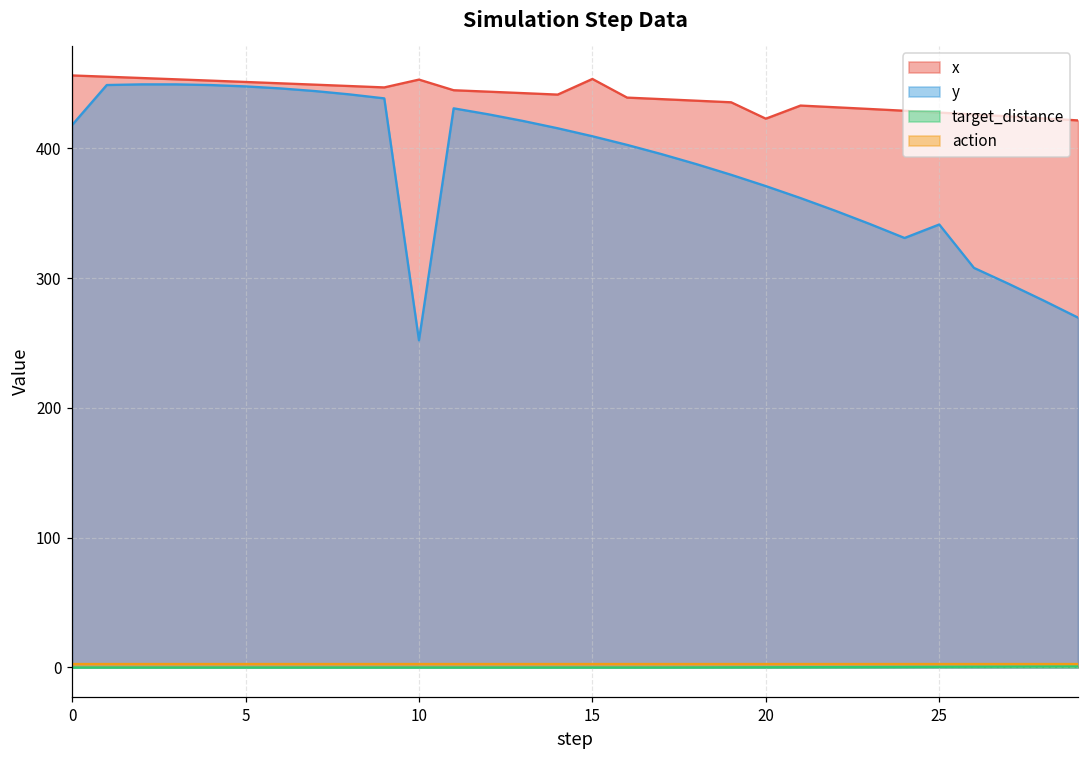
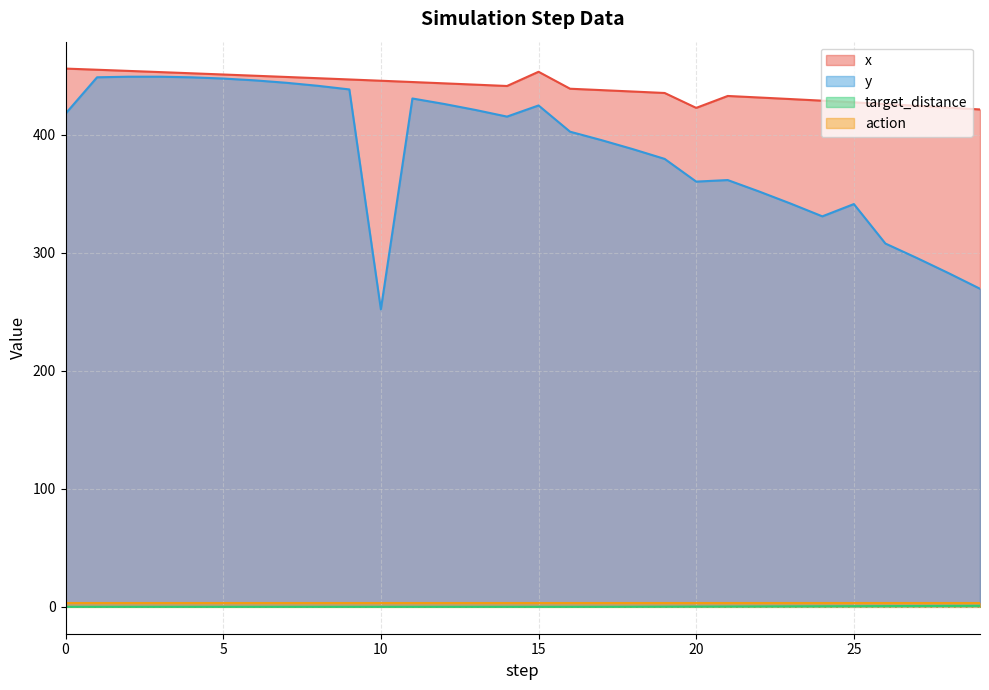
  {
    "x": {
      "0": 456,
      "5": 451,
-     "10": 453,
+     "10": 446,
      "15": 454,
      "20": 423
    },
    "y": {
      "0": 418,
      "5": 448,
      "10": 252,
-     "15": 409,
-     "20": 371,
+     "15": 425,
+     "20": 360,
      "25": 341
    },
    "target_distance": {
      "0": 0,
      "5": 0,
      "10": 0,
      "15": 0,
      "20": 0,
      "25": 1
    },
    "action": {
      "0": 3,
      "5": 3,
      "10": 3,
      "15": 3,
      "20": 3,
      "25": 3
    }
  }
